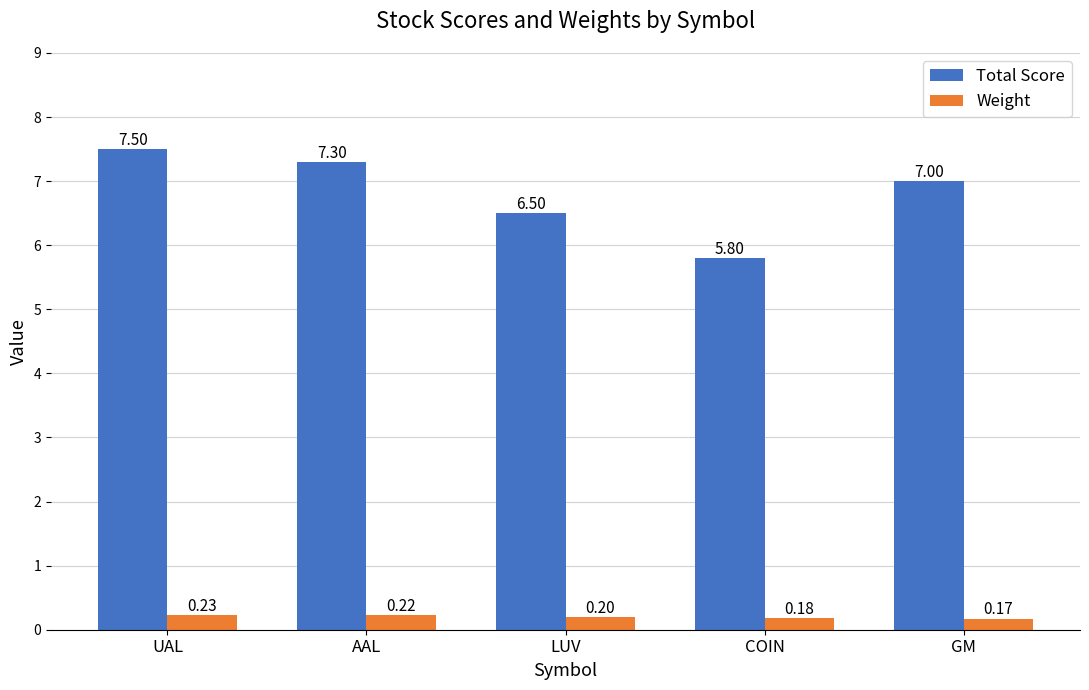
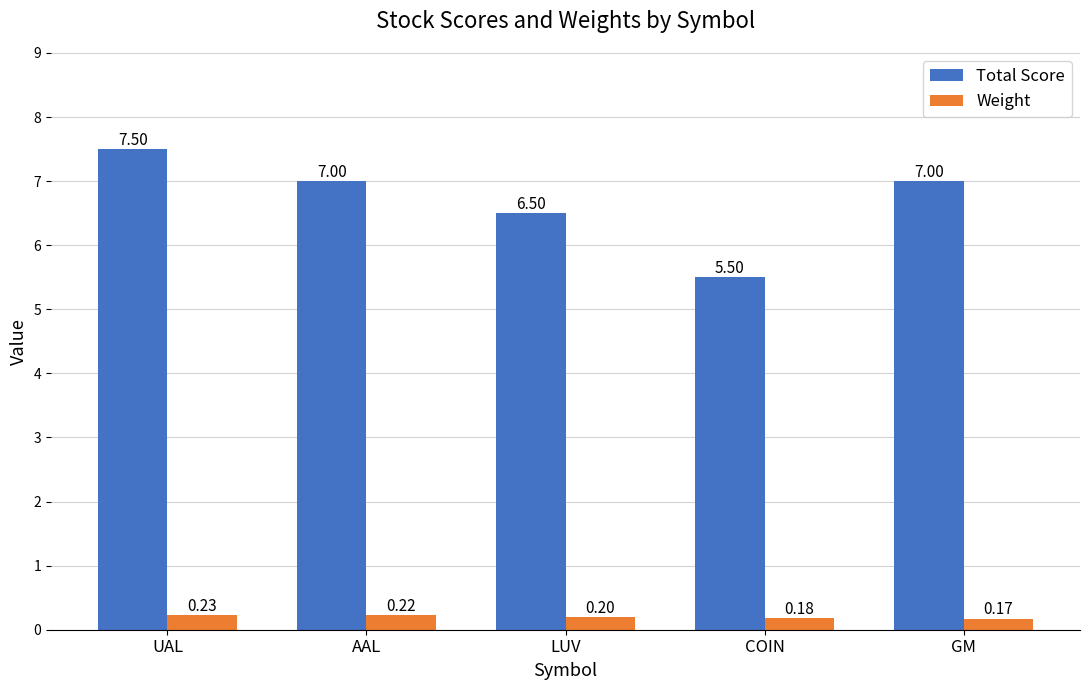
  {
    "Total Score": {
      "UAL": 7.50,
-     "AAL": 7.30,
+     "AAL": 7.00,
      "LUV": 6.50,
-     "COIN": 5.80,
+     "COIN": 5.50,
      "GM": 7.00
    },
    "Weight": {
      "UAL": 0.23,
      "AAL": 0.22,
      "LUV": 0.20,
      "COIN": 0.18,
      "GM": 0.17
    }
  }
